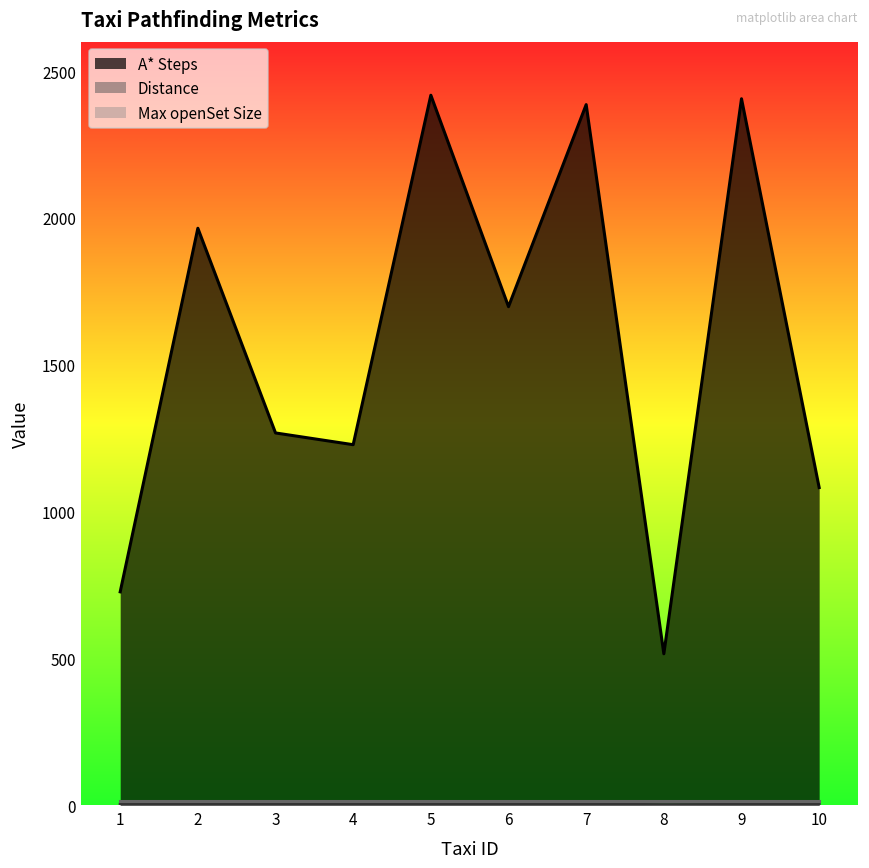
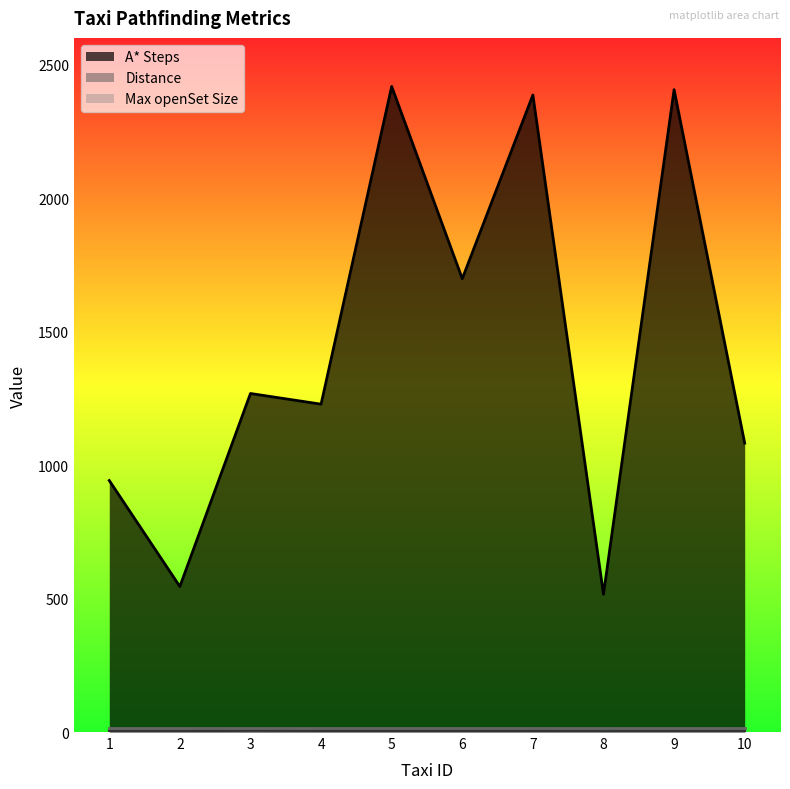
  {
    "A* Steps": {
-     "1": 730,
-     "2": 1970,
+     "1": 940,
+     "2": 550,
      "3": 1270,
      "4": 1230,
      "5": 2420,
      "6": 1700,
      "7": 2390,
      "8": 520,
      "9": 2410,
      "10": 1080
    },
    "Distance": {
      "1": 0,
      "2": 0,
      "3": 10,
      "4": 10,
      "5": 10,
      "6": 10,
      "7": 10,
      "8": 0,
      "9": 0,
      "10": 0
    },
    "Max openSet Size": {
      "1": 20,
      "2": 20,
      "3": 20,
      "4": 20,
      "5": 20,
      "6": 20,
      "7": 20,
      "8": 20,
      "9": 20,
      "10": 20
    }
  }
